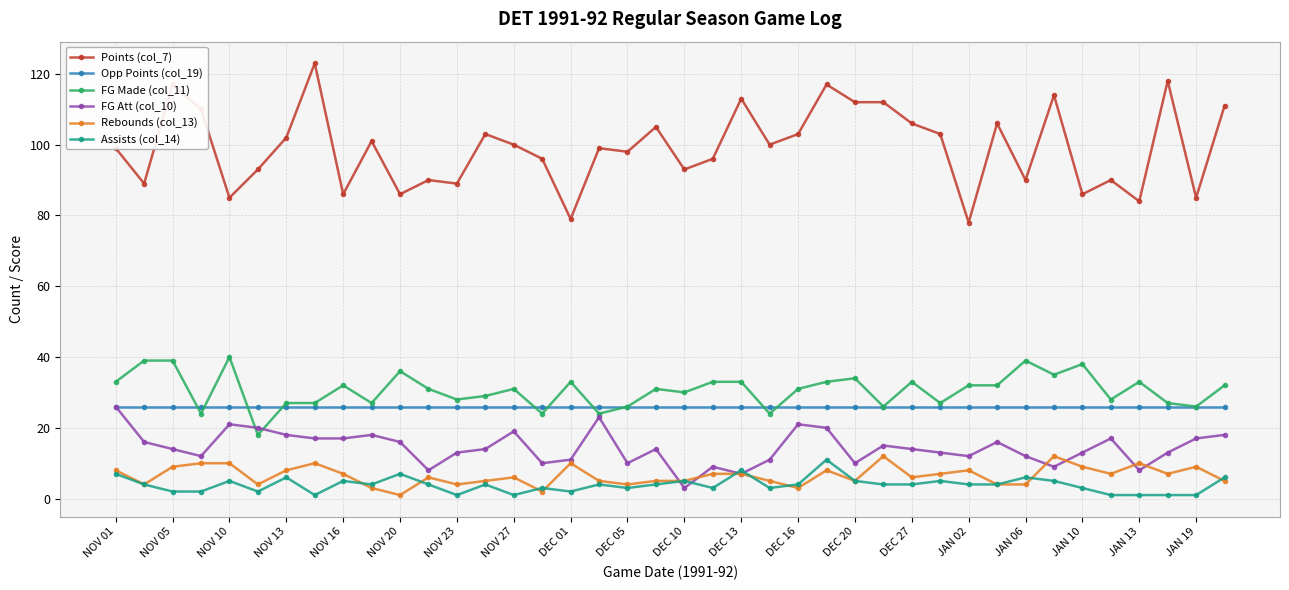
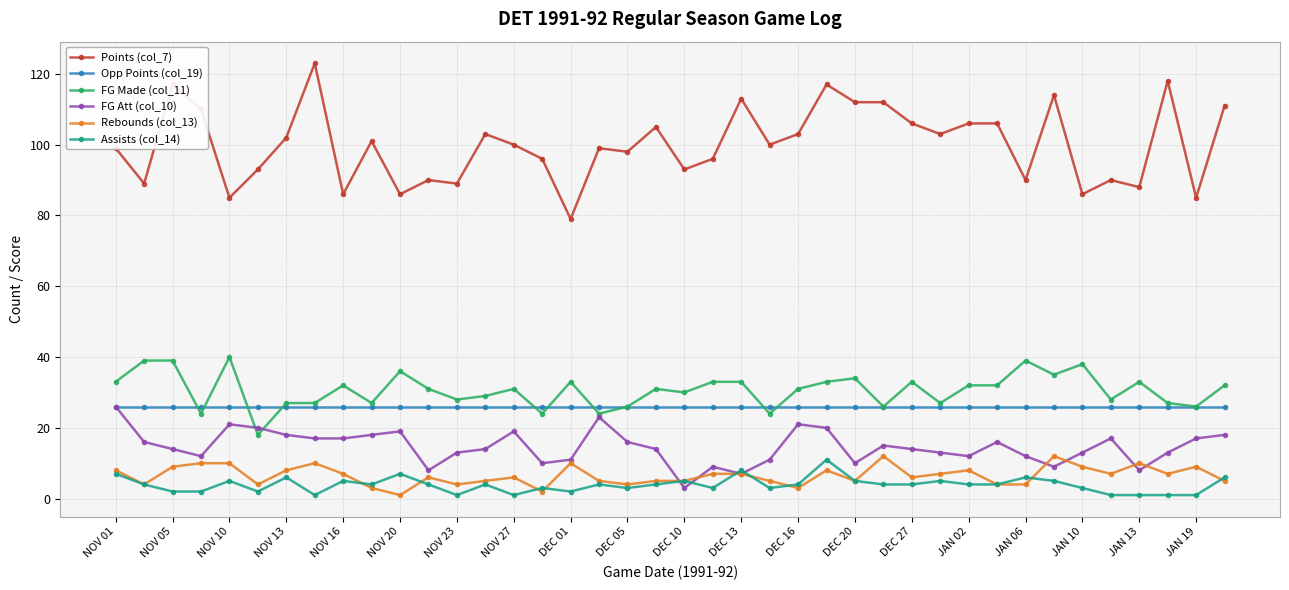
  {
    "Points (col_7)": {
      "NOV 10": 85,
      "NOV 13": 102,
      "NOV 16": 86,
      "NOV 20": 86,
      "NOV 23": 89,
      "NOV 27": 100,
      "DEC 01": 79,
      "DEC 05": 98,
      "DEC 10": 93,
      "DEC 13": 113,
      "DEC 16": 103,
      "DEC 20": 112,
      "DEC 27": 106,
-     "JAN 02": 78,
+     "JAN 02": 106,
      "JAN 06": 90,
      "JAN 10": 86,
-     "JAN 13": 84,
+     "JAN 13": 88,
      "JAN 19": 85
    },
    "Opp Points (col_19)": {
      "NOV 05": 26,
      "NOV 10": 26,
      "NOV 13": 26,
      "NOV 16": 26,
      "NOV 20": 26,
      "NOV 23": 26,
      "NOV 27": 26,
      "DEC 01": 26,
      "DEC 10": 26,
      "DEC 13": 26,
      "DEC 16": 26,
      "DEC 20": 26,
      "DEC 27": 26,
      "JAN 02": 26,
      "JAN 06": 26,
      "JAN 10": 26,
      "JAN 13": 26
    },
    "FG Att (col_10)": {
      "NOV 05": 14,
      "NOV 10": 21,
      "NOV 13": 18,
      "NOV 16": 17,
-     "NOV 20": 16,
+     "NOV 20": 19,
      "NOV 23": 13,
      "NOV 27": 19,
      "DEC 01": 11,
-     "DEC 05": 10,
+     "DEC 05": 16,
      "DEC 10": 3,
      "DEC 16": 21,
      "DEC 20": 10,
      "DEC 27": 14,
      "JAN 02": 12,
      "JAN 06": 12,
      "JAN 10": 13,
      "JAN 13": 8,
      "JAN 19": 17
    },
    "Rebounds (col_13)": {
      "NOV 01": 8,
      "NOV 05": 9,
      "NOV 10": 10,
      "NOV 13": 8,
      "NOV 16": 7,
      "NOV 20": 1,
      "NOV 23": 4,
      "NOV 27": 6,
      "DEC 01": 10,
      "DEC 05": 4,
      "DEC 16": 3,
      "DEC 27": 6,
      "JAN 02": 8,
      "JAN 06": 4,
      "JAN 10": 9,
      "JAN 13": 10,
      "JAN 19": 9
    }
  }
